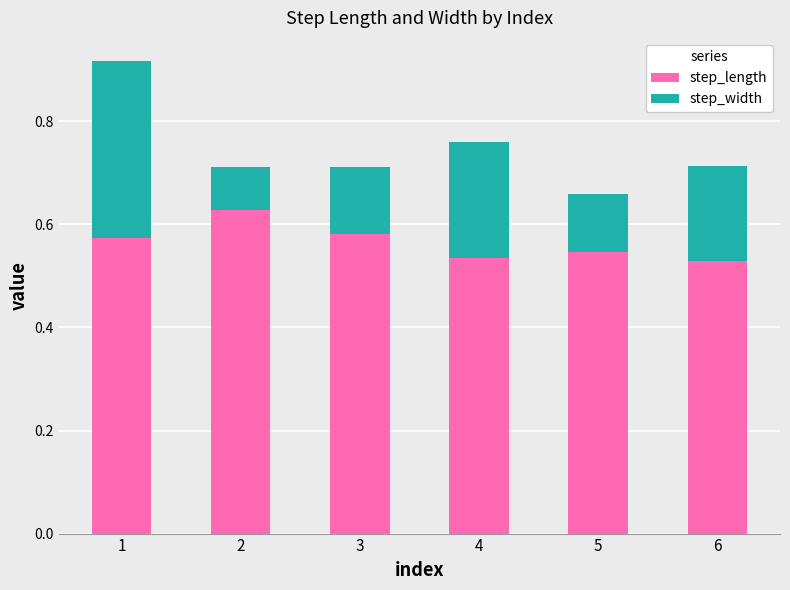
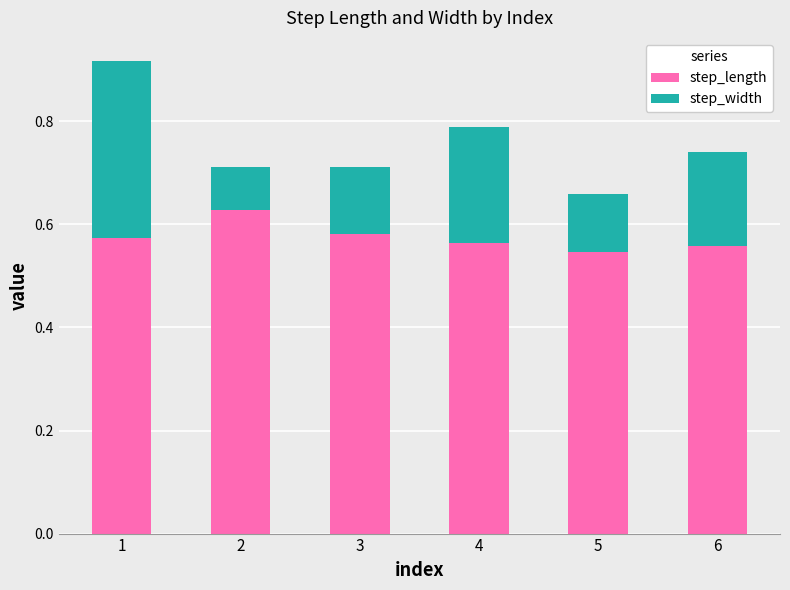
  {
    "step_length": {
      "1": 0.57,
      "2": 0.63,
      "3": 0.58,
-     "4": 0.54,
+     "4": 0.56,
      "5": 0.55,
-     "6": 0.53
+     "6": 0.56
    },
    "step_width": {
      "1": 0.34,
      "2": 0.08,
      "3": 0.13,
      "4": 0.22,
      "5": 0.11,
      "6": 0.18
    }
  }
